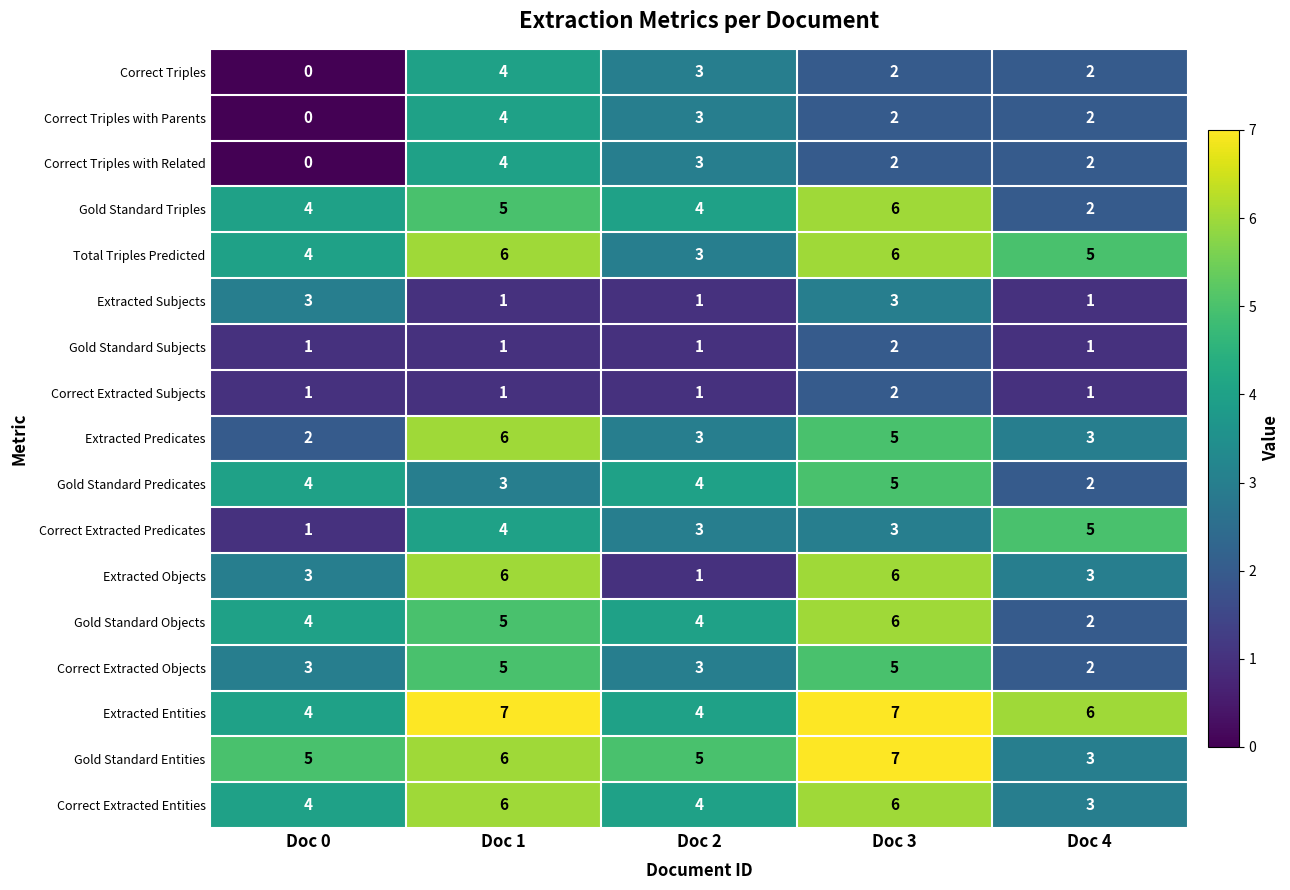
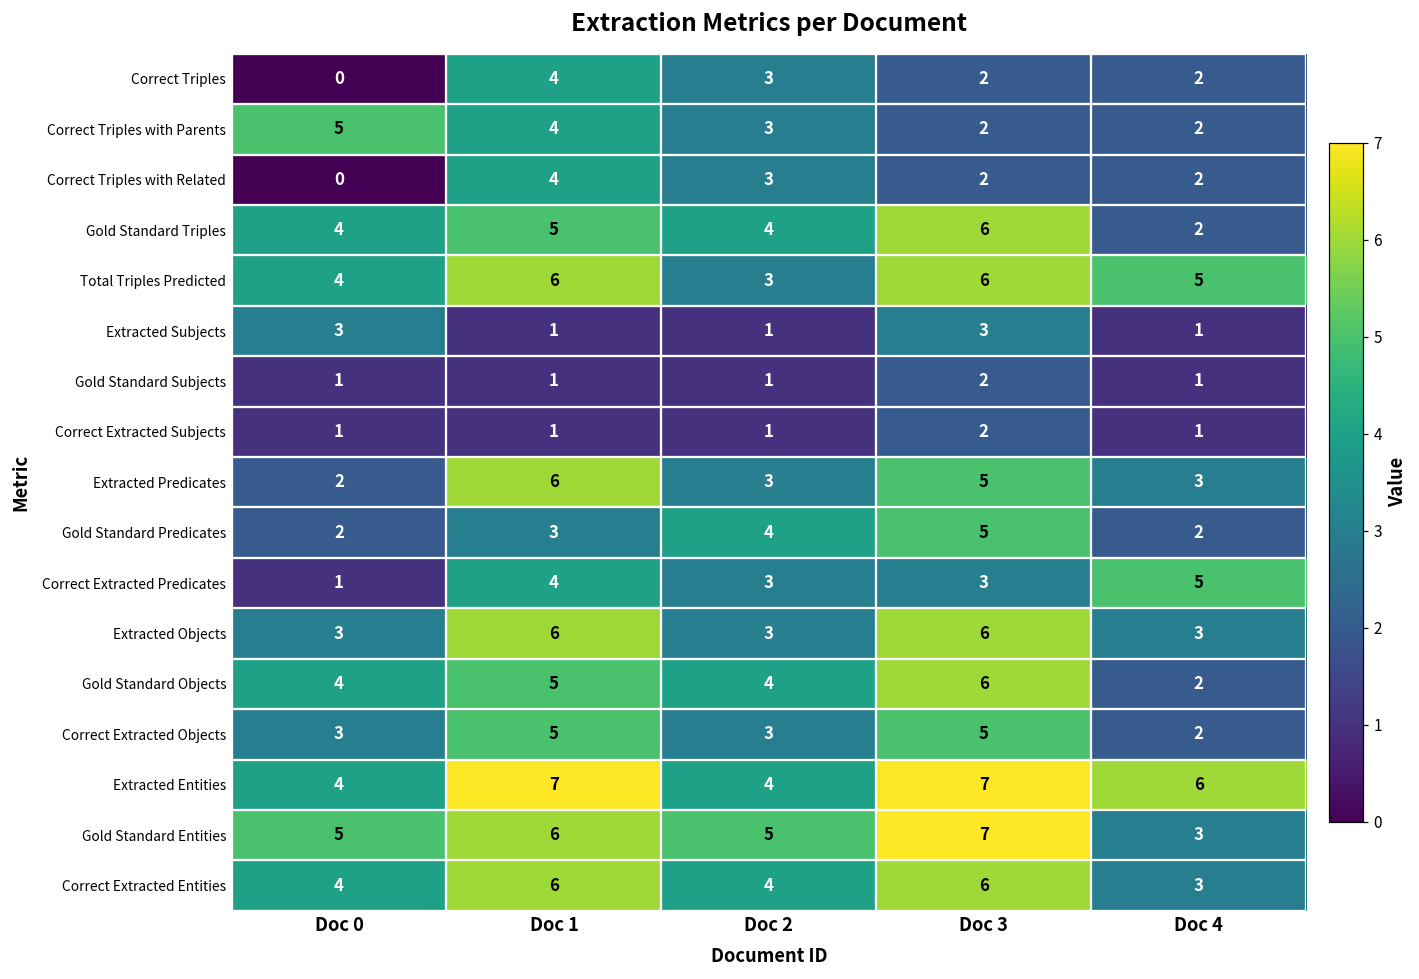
  {
    "Correct Triples": {
      "Doc 0": 0,
      "Doc 1": 4,
      "Doc 2": 3,
      "Doc 3": 2,
      "Doc 4": 2
    },
    "Correct Triples with Parents": {
-     "Doc 0": 0,
+     "Doc 0": 5,
      "Doc 1": 4,
      "Doc 2": 3,
      "Doc 3": 2,
      "Doc 4": 2
    },
    "Correct Triples with Related": {
      "Doc 0": 0,
      "Doc 1": 4,
      "Doc 2": 3,
      "Doc 3": 2,
      "Doc 4": 2
    },
    "Gold Standard Triples": {
      "Doc 0": 4,
      "Doc 1": 5,
      "Doc 2": 4,
      "Doc 3": 6,
      "Doc 4": 2
    },
    "Total Triples Predicted": {
      "Doc 0": 4,
      "Doc 1": 6,
      "Doc 2": 3,
      "Doc 3": 6,
      "Doc 4": 5
    },
    "Extracted Subjects": {
      "Doc 0": 3,
      "Doc 1": 1,
      "Doc 2": 1,
      "Doc 3": 3,
      "Doc 4": 1
    },
    "Gold Standard Subjects": {
      "Doc 0": 1,
      "Doc 1": 1,
      "Doc 2": 1,
      "Doc 3": 2,
      "Doc 4": 1
    },
    "Correct Extracted Subjects": {
      "Doc 0": 1,
      "Doc 1": 1,
      "Doc 2": 1,
      "Doc 3": 2,
      "Doc 4": 1
    },
    "Extracted Predicates": {
      "Doc 0": 2,
      "Doc 1": 6,
      "Doc 2": 3,
      "Doc 3": 5,
      "Doc 4": 3
    },
    "Gold Standard Predicates": {
-     "Doc 0": 4,
+     "Doc 0": 2,
      "Doc 1": 3,
      "Doc 2": 4,
      "Doc 3": 5,
      "Doc 4": 2
    },
    "Correct Extracted Predicates": {
      "Doc 0": 1,
      "Doc 1": 4,
      "Doc 2": 3,
      "Doc 3": 3,
      "Doc 4": 5
    },
    "Extracted Objects": {
      "Doc 0": 3,
      "Doc 1": 6,
-     "Doc 2": 1,
+     "Doc 2": 3,
      "Doc 3": 6,
      "Doc 4": 3
    },
    "Gold Standard Objects": {
      "Doc 0": 4,
      "Doc 1": 5,
      "Doc 2": 4,
      "Doc 3": 6,
      "Doc 4": 2
    },
    "Correct Extracted Objects": {
      "Doc 0": 3,
      "Doc 1": 5,
      "Doc 2": 3,
      "Doc 3": 5,
      "Doc 4": 2
    },
    "Extracted Entities": {
      "Doc 0": 4,
      "Doc 1": 7,
      "Doc 2": 4,
      "Doc 3": 7,
      "Doc 4": 6
    },
    "Gold Standard Entities": {
      "Doc 0": 5,
      "Doc 1": 6,
      "Doc 2": 5,
      "Doc 3": 7,
      "Doc 4": 3
    },
    "Correct Extracted Entities": {
      "Doc 0": 4,
      "Doc 1": 6,
      "Doc 2": 4,
      "Doc 3": 6,
      "Doc 4": 3
    }
  }
